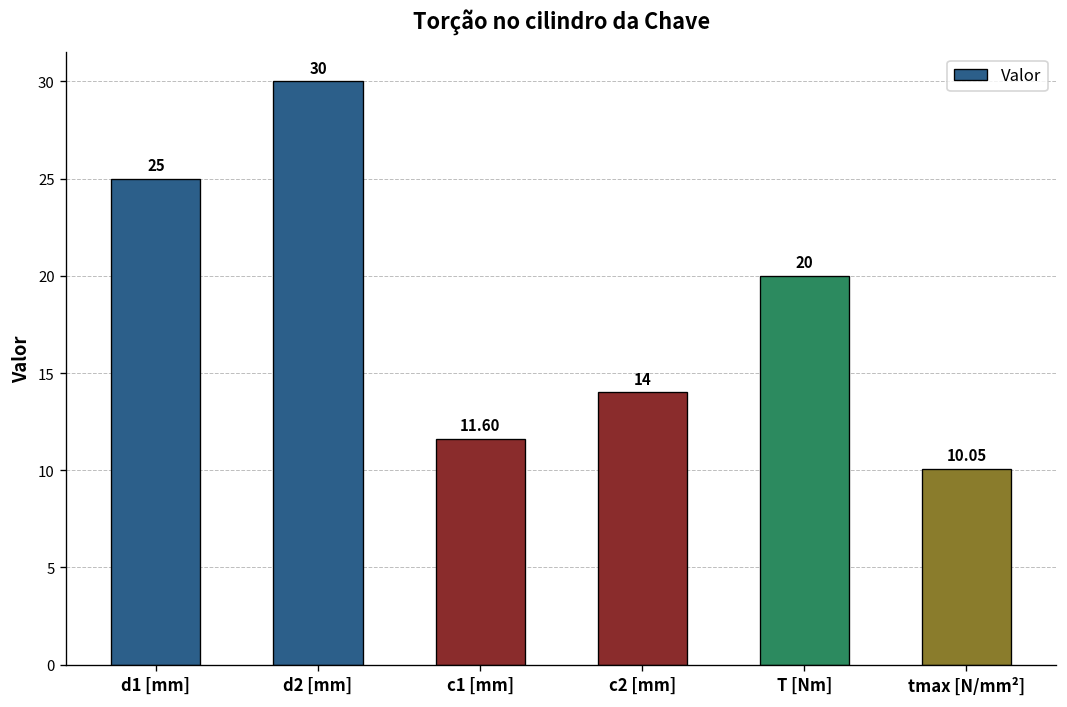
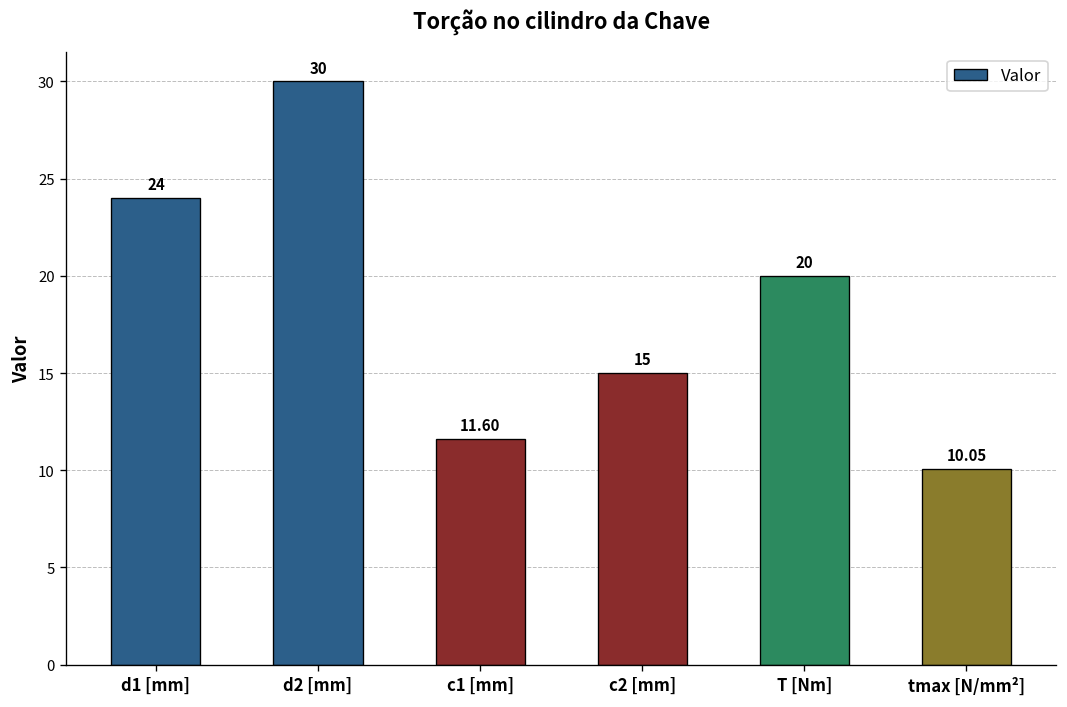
  {
-   "d1 [mm]": 25,
+   "d1 [mm]": 24,
    "d2 [mm]": 30,
    "c1 [mm]": 11.60,
-   "c2 [mm]": 14,
+   "c2 [mm]": 15,
    "T [Nm]": 20,
    "tmax [N/mm²]": 10.05
  }
